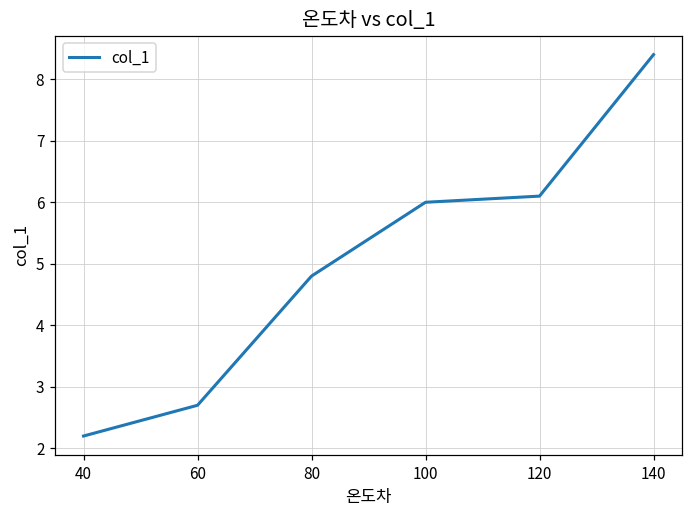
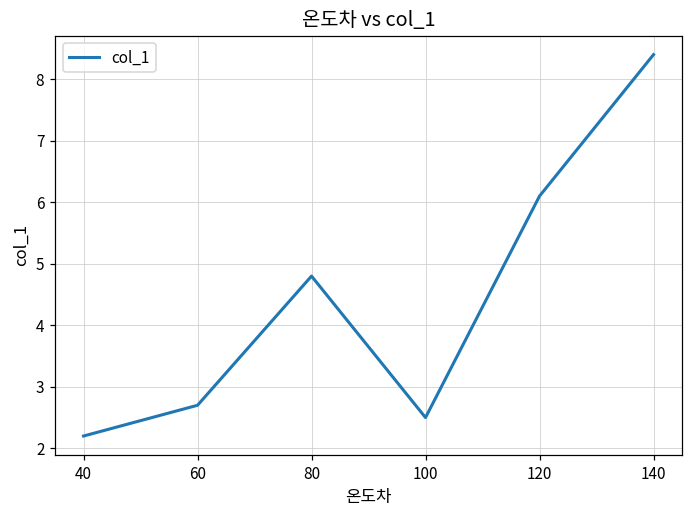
  {
    "40": 2.2,
    "60": 2.7,
    "80": 4.8,
-   "100": 6.0,
+   "100": 2.5,
    "120": 6.1,
    "140": 8.4
  }
